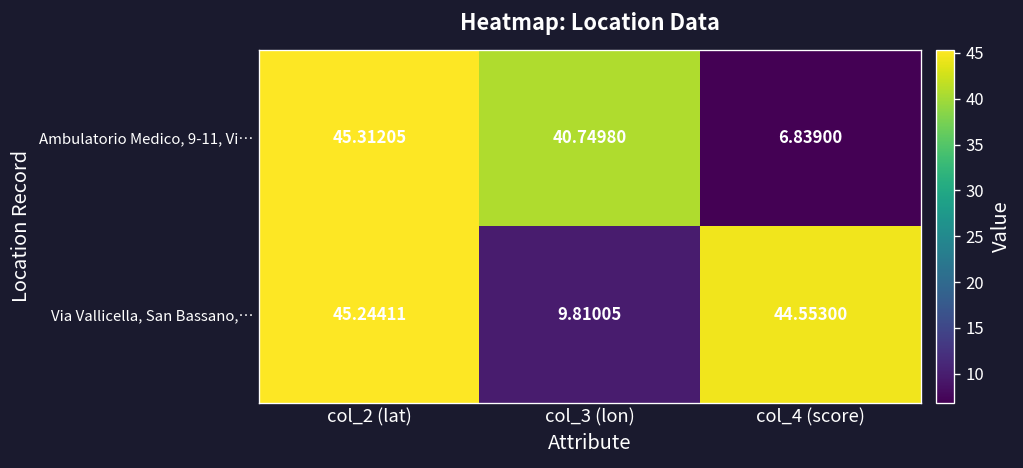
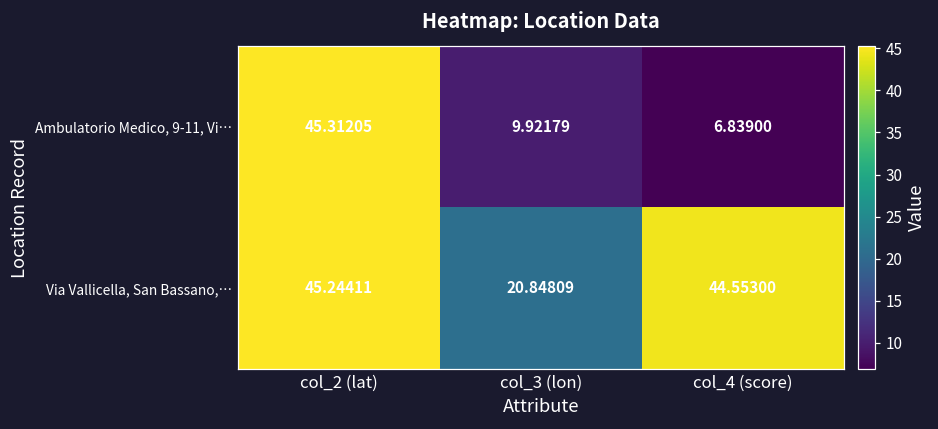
  {
    "Ambulatorio Medico, 9-11, Vi…": {
      "col_2 (lat)": 45.31205,
-     "col_3 (lon)": 40.74980,
+     "col_3 (lon)": 9.92179,
      "col_4 (score)": 6.83900
    },
    "Via Vallicella, San Bassano,…": {
      "col_2 (lat)": 45.24411,
-     "col_3 (lon)": 9.81005,
+     "col_3 (lon)": 20.84809,
      "col_4 (score)": 44.55300
    }
  }
